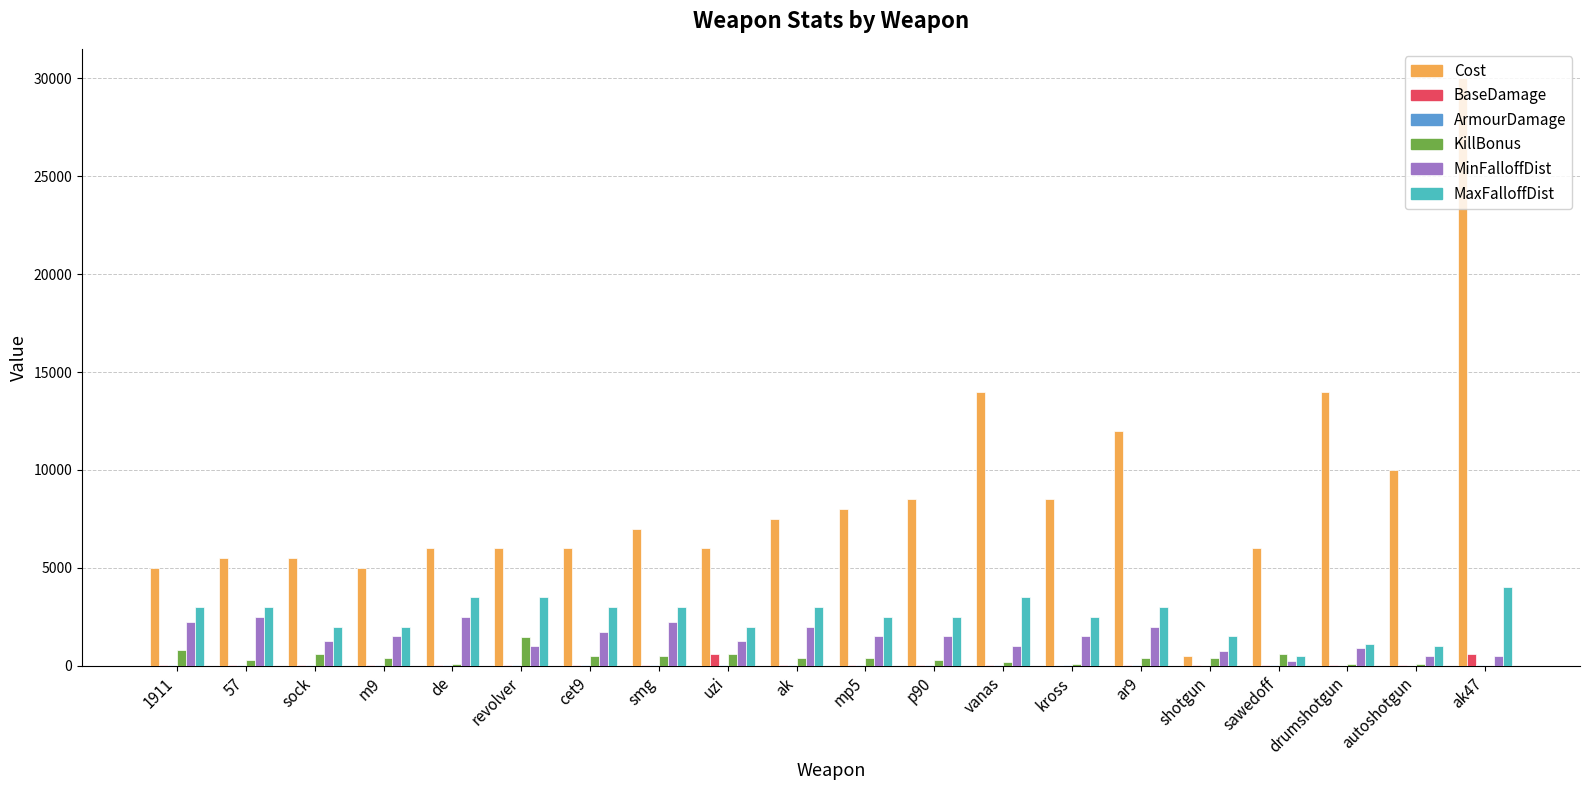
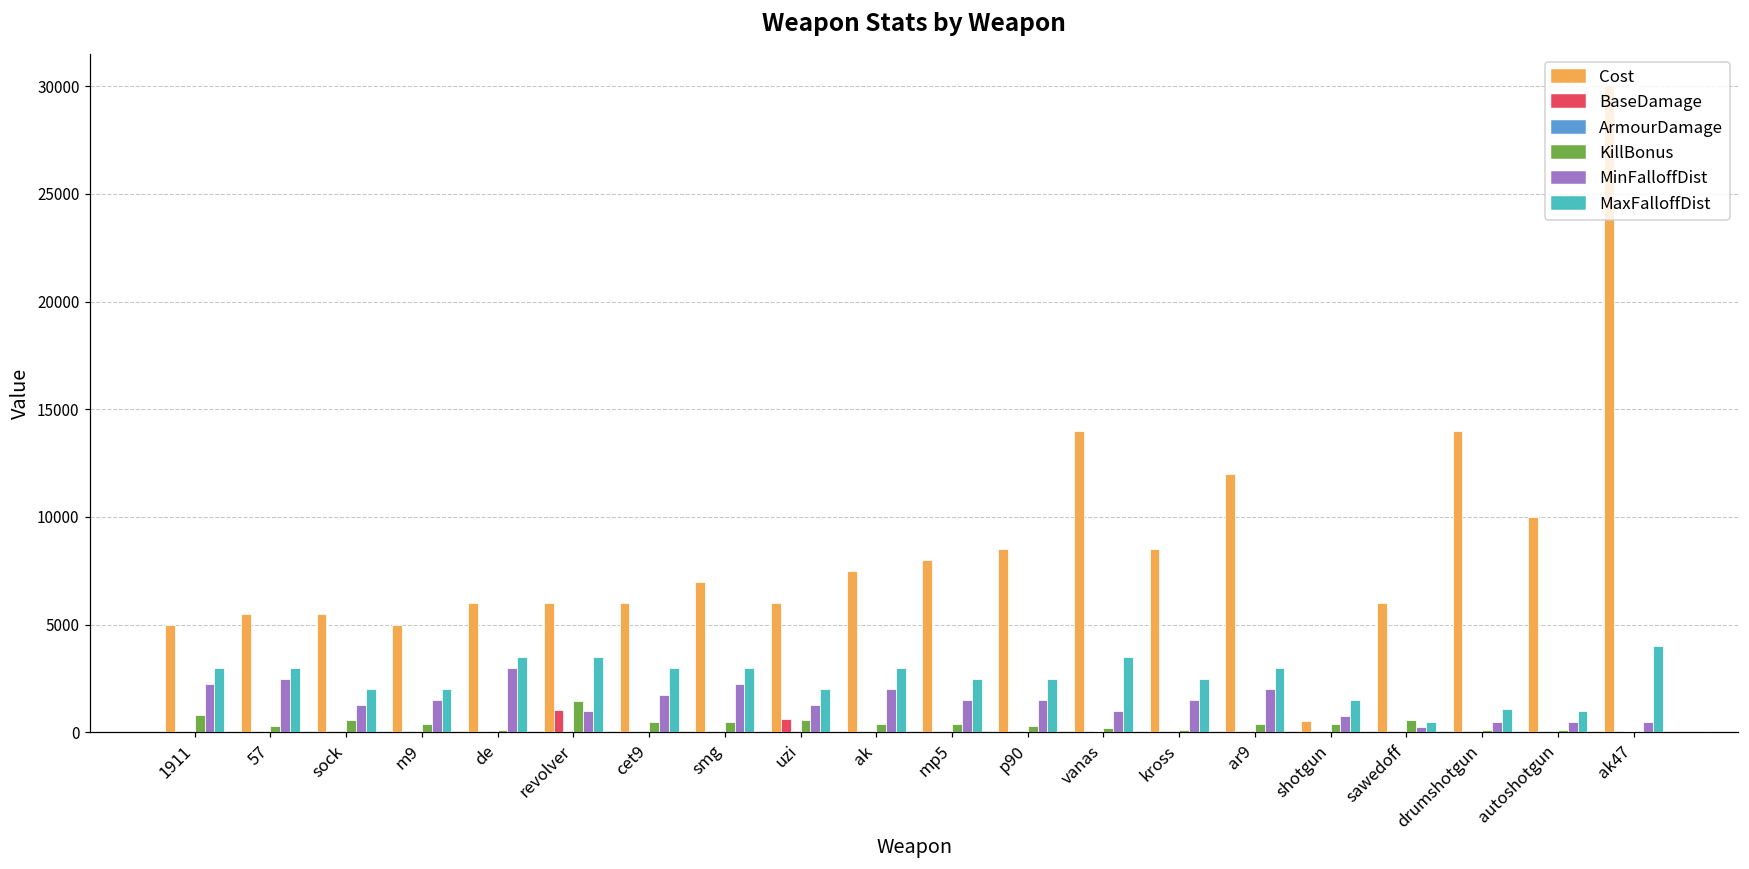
  {
    "Cost": {
      "1911": 5000,
      "57": 5500,
      "sock": 5500,
      "m9": 5000,
      "de": 6000,
      "revolver": 6000,
      "cet9": 6000,
      "smg": 7000,
      "uzi": 6000,
      "ak": 7500,
      "mp5": 8000,
      "p90": 8500,
      "vanas": 14000,
      "kross": 8500,
      "ar9": 12000,
      "shotgun": 500,
      "sawedoff": 6000,
      "drumshotgun": 14000,
      "autoshotgun": 10000
    },
    "BaseDamage": {
-     "revolver": 100,
+     "revolver": 1100,
      "uzi": 600,
-     "ak47": 600
+     "ak47": 0
    },
    "KillBonus": {
      "1911": 800,
      "57": 300,
      "sock": 600,
      "m9": 400,
      "revolver": 1500,
      "cet9": 500,
      "smg": 500,
      "uzi": 600,
      "ak": 400,
      "mp5": 400,
      "p90": 300,
      "vanas": 200,
      "ar9": 400,
      "shotgun": 400,
      "sawedoff": 600,
      "ak47": 0
    },
    "MinFalloffDist": {
      "1911": 2300,
      "57": 2500,
      "sock": 1300,
      "m9": 1500,
-     "de": 2500,
+     "de": 3000,
      "revolver": 1000,
      "cet9": 1700,
      "smg": 2300,
      "uzi": 1300,
      "ak": 2000,
      "mp5": 1500,
      "p90": 1500,
      "vanas": 1000,
      "kross": 1500,
      "ar9": 2000,
      "shotgun": 800,
      "sawedoff": 300,
-     "drumshotgun": 900,
+     "drumshotgun": 500,
      "autoshotgun": 500,
      "ak47": 500
    }
  }
